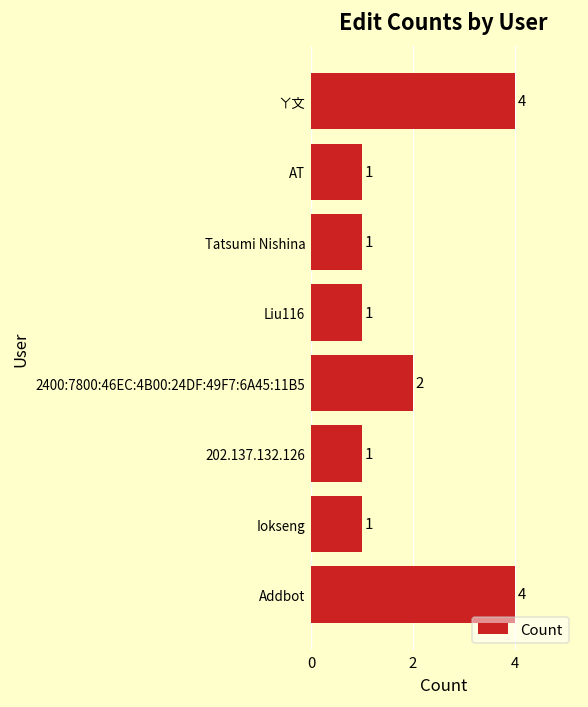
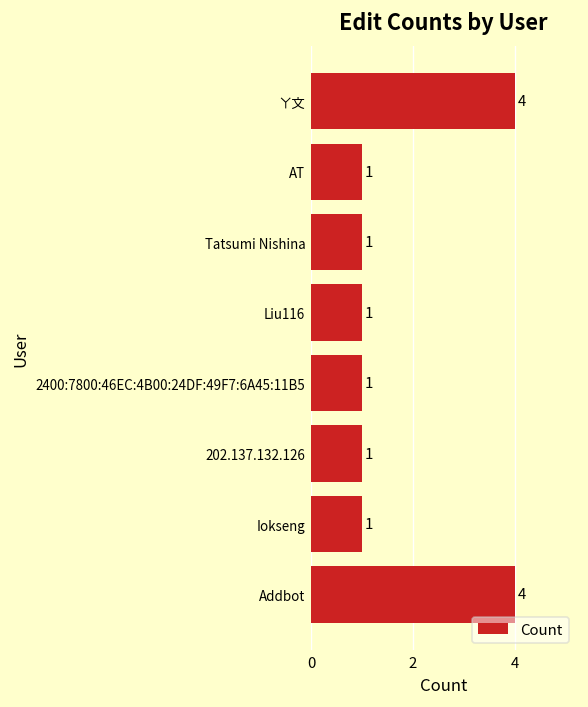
  {
    "ㄚ文": 4,
    "AT": 1,
    "Tatsumi Nishina": 1,
    "Liu116": 1,
-   "2400:7800:46EC:4B00:24DF:49F7:6A45:11B5": 2,
+   "2400:7800:46EC:4B00:24DF:49F7:6A45:11B5": 1,
    "202.137.132.126": 1,
    "Iokseng": 1,
    "Addbot": 4
  }
